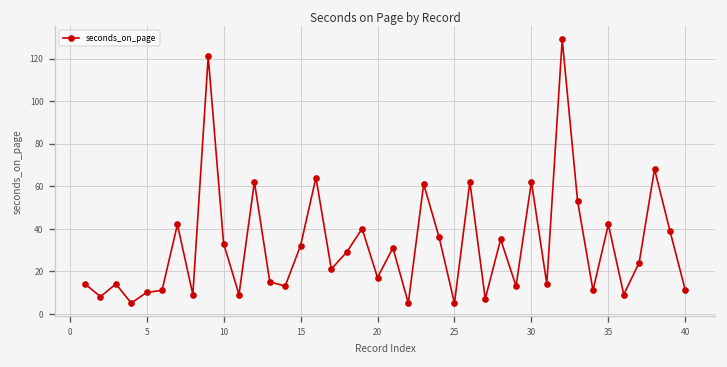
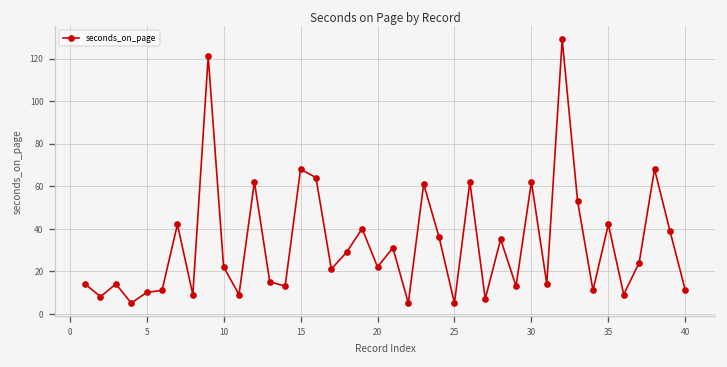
  {
    "5": 10,
-   "10": 33,
-   "15": 32,
-   "20": 17,
+   "10": 22,
+   "15": 68,
+   "20": 22,
    "25": 5,
    "30": 62,
    "35": 42,
    "40": 11
  }
